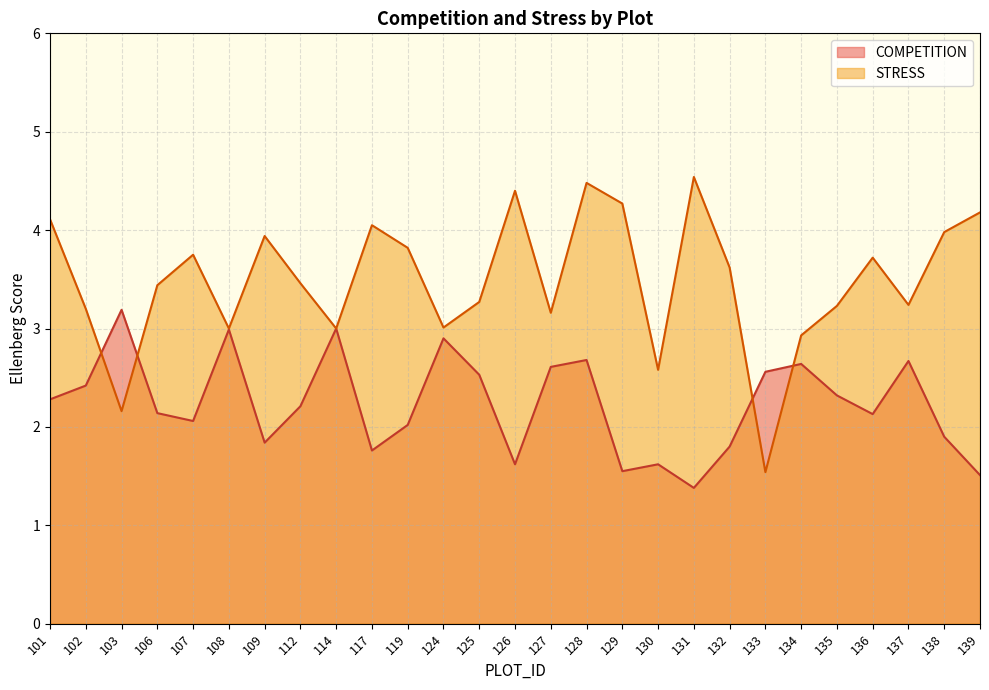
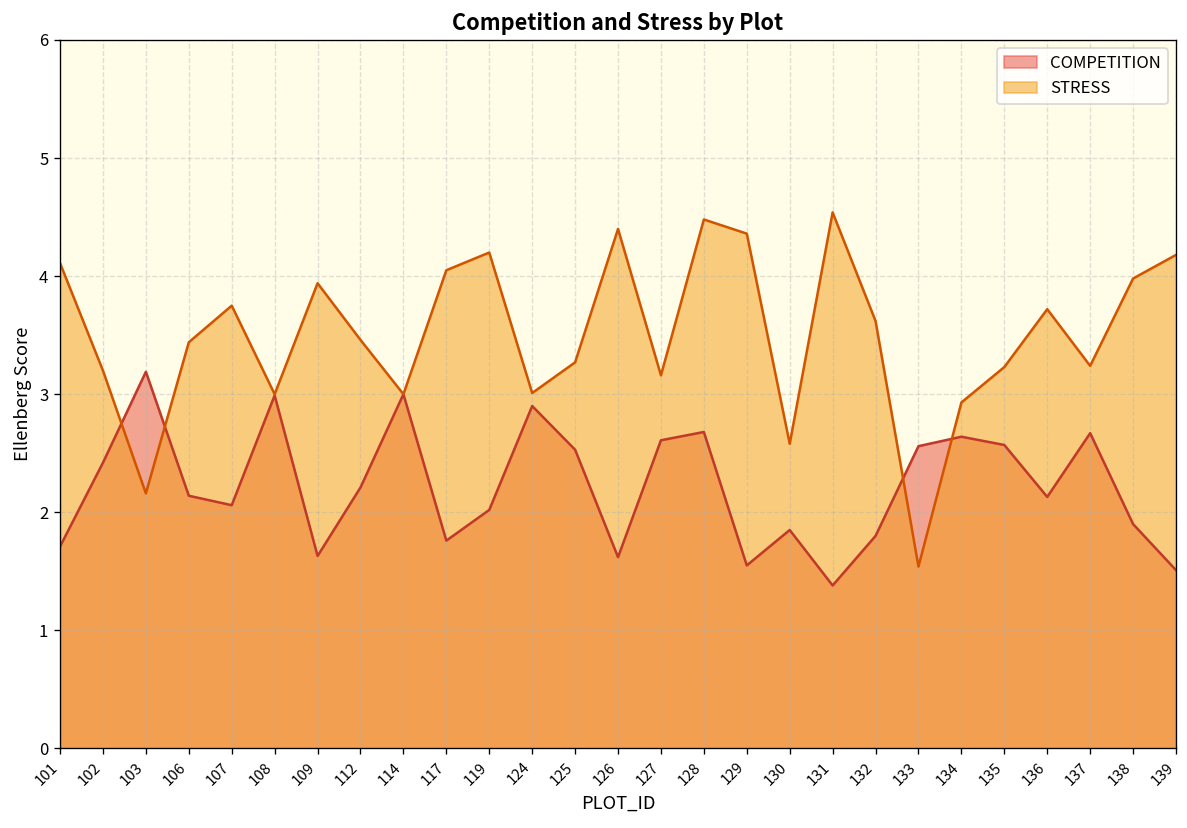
  {
    "COMPETITION": {
-     "101": 2.3,
+     "101": 1.7,
      "102": 2.4,
      "103": 3.2,
      "106": 2.1,
      "107": 2.1,
-     "109": 1.8,
+     "109": 1.6,
      "112": 2.2,
      "117": 1.8,
      "119": 2.0,
      "124": 2.9,
      "125": 2.5,
      "126": 1.6,
      "127": 2.6,
      "128": 2.7,
      "129": 1.6,
-     "130": 1.6,
+     "130": 1.9,
      "131": 1.4,
      "132": 1.8,
      "133": 2.6,
      "134": 2.6,
-     "135": 2.3,
+     "135": 2.6,
      "136": 2.1,
      "137": 2.7,
      "138": 1.9,
      "139": 1.5
    },
    "STRESS": {
      "101": 4.1,
      "102": 3.2,
      "103": 2.2,
      "106": 3.4,
      "107": 3.8,
      "109": 3.9,
      "112": 3.5,
      "117": 4.1,
-     "119": 3.8,
+     "119": 4.2,
      "124": 3.0,
      "125": 3.3,
      "126": 4.4,
      "127": 3.2,
      "128": 4.5,
-     "129": 4.3,
+     "129": 4.4,
      "130": 2.6,
      "131": 4.5,
      "132": 3.6,
      "133": 1.5,
      "134": 2.9,
      "135": 3.2,
      "136": 3.7,
      "137": 3.2,
      "138": 4.0,
      "139": 4.2
    }
  }
